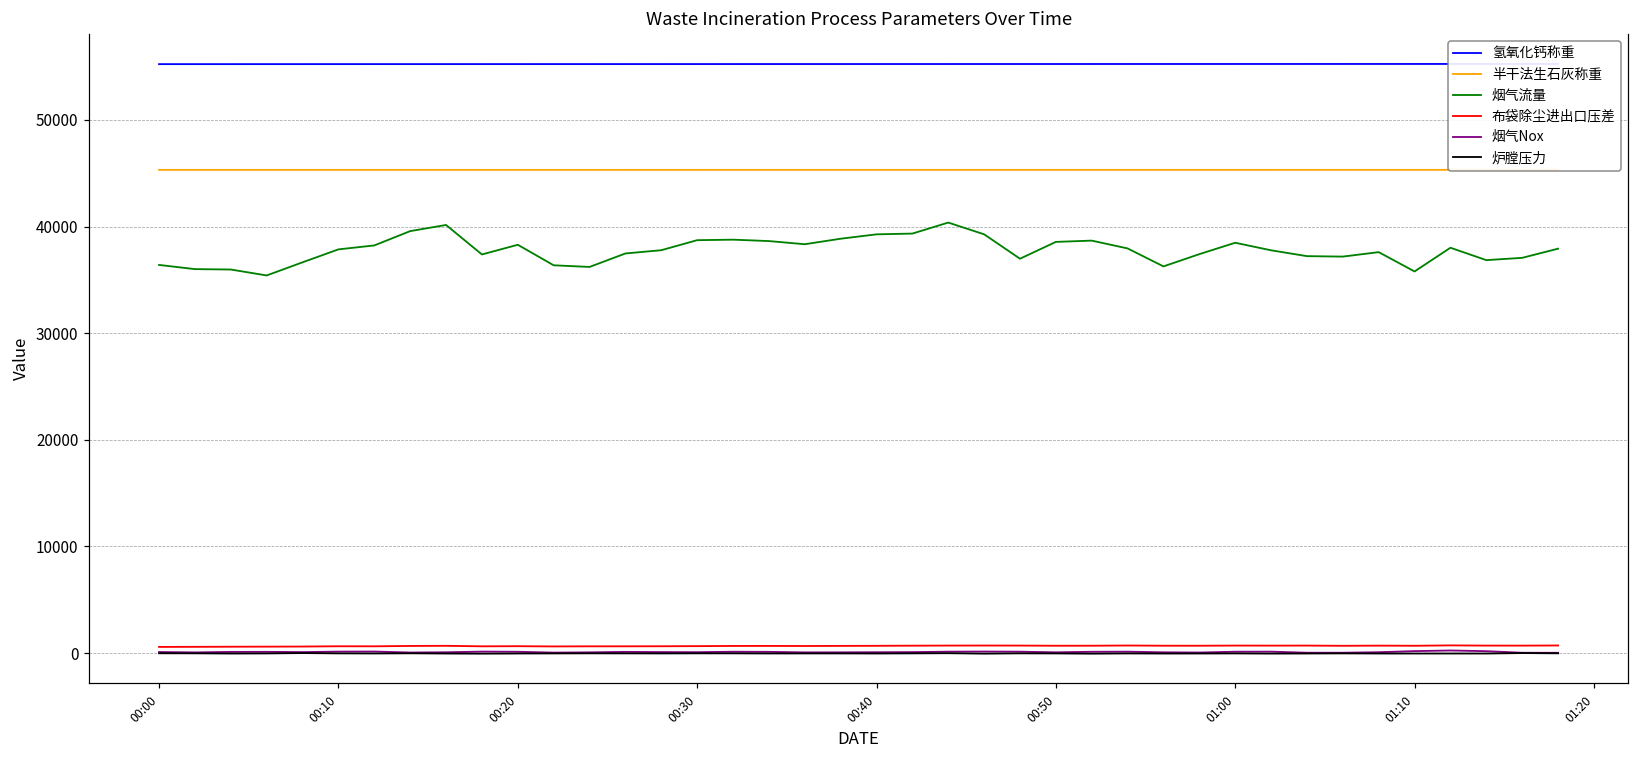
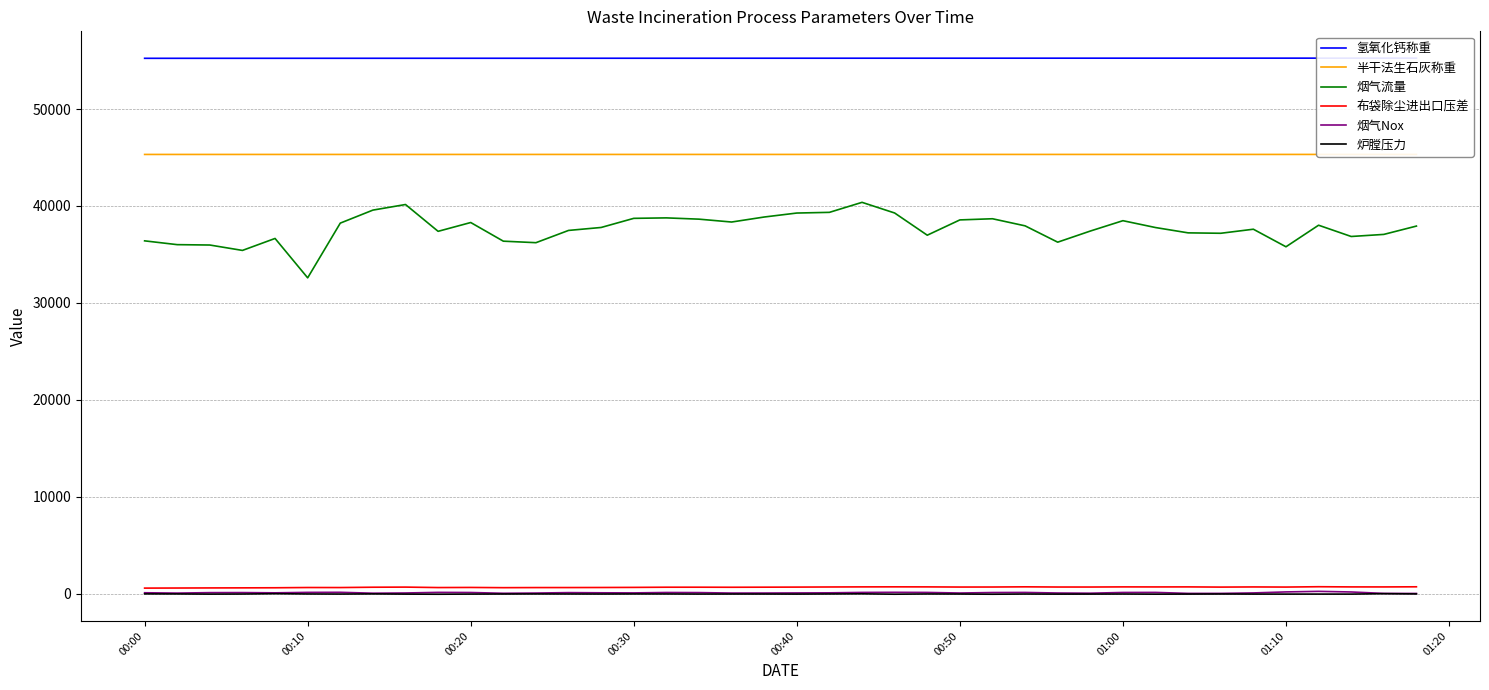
  {
    "氢氧化钙称重": {
      "00:00": 55000,
      "00:10": 55000,
      "00:20": 55000,
      "00:30": 55000,
      "00:40": 55000,
      "00:50": 55000,
      "01:00": 55000,
      "01:10": 55000
    },
    "半干法生石灰称重": {
      "00:00": 45000,
      "00:10": 45000,
      "00:20": 45000,
      "00:30": 45000,
      "00:40": 45000,
      "00:50": 45000,
      "01:00": 45000,
      "01:10": 45000
    },
    "烟气流量": {
      "00:00": 36000,
-     "00:10": 38000,
+     "00:10": 33000,
      "00:20": 38000,
      "00:30": 39000,
      "00:40": 39000,
      "00:50": 39000,
      "01:00": 38000,
      "01:10": 36000
    },
    "布袋除尘进出口压差": {
      "00:00": 1000,
      "00:10": 1000,
      "00:20": 1000,
      "00:30": 1000,
      "00:40": 1000,
      "00:50": 1000,
      "01:00": 1000,
      "01:10": 1000
    }
  }
